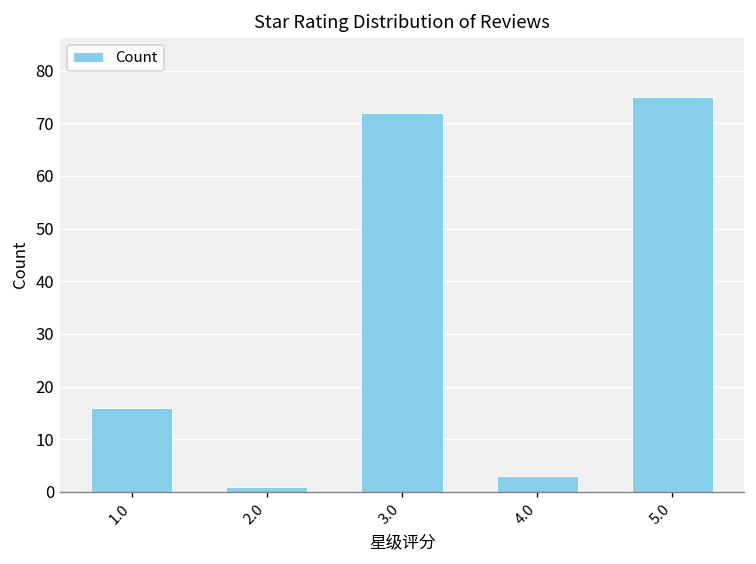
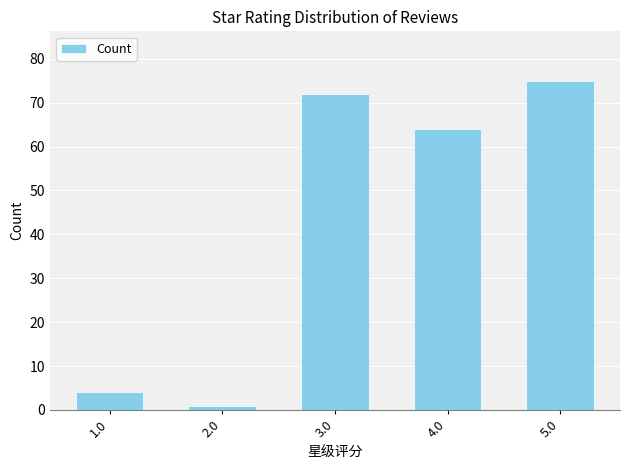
  {
-   "1.0": 16,
+   "1.0": 4,
    "2.0": 1,
    "3.0": 72,
-   "4.0": 3,
+   "4.0": 64,
    "5.0": 75
  }
